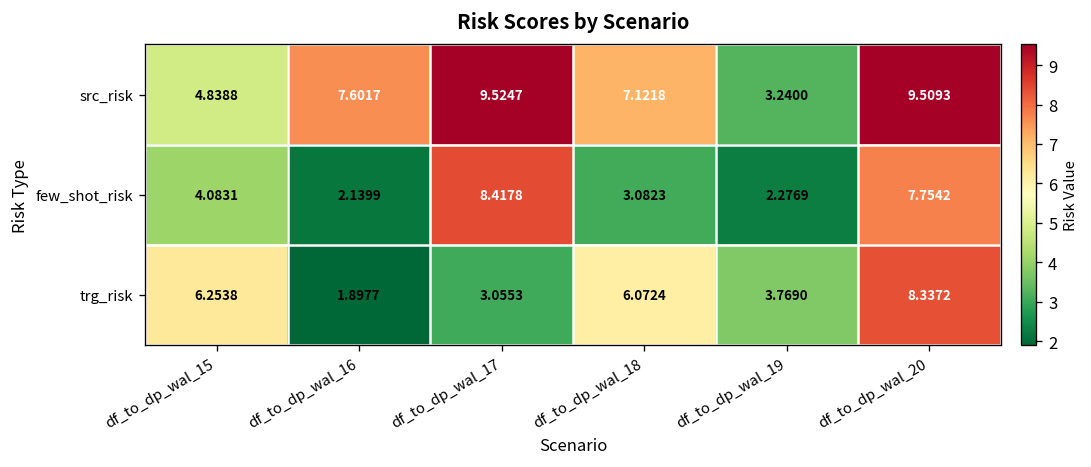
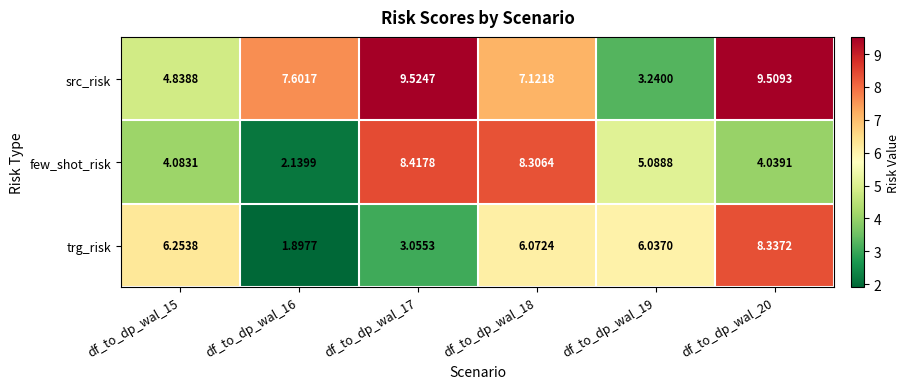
  {
    "src_risk": {
      "df_to_dp_wal_15": 4.8388,
      "df_to_dp_wal_16": 7.6017,
      "df_to_dp_wal_17": 9.5247,
      "df_to_dp_wal_18": 7.1218,
      "df_to_dp_wal_19": 3.2400,
      "df_to_dp_wal_20": 9.5093
    },
    "few_shot_risk": {
      "df_to_dp_wal_15": 4.0831,
      "df_to_dp_wal_16": 2.1399,
      "df_to_dp_wal_17": 8.4178,
-     "df_to_dp_wal_18": 3.0823,
-     "df_to_dp_wal_19": 2.2769,
-     "df_to_dp_wal_20": 7.7542
+     "df_to_dp_wal_18": 8.3064,
+     "df_to_dp_wal_19": 5.0888,
+     "df_to_dp_wal_20": 4.0391
    },
    "trg_risk": {
      "df_to_dp_wal_15": 6.2538,
      "df_to_dp_wal_16": 1.8977,
      "df_to_dp_wal_17": 3.0553,
      "df_to_dp_wal_18": 6.0724,
-     "df_to_dp_wal_19": 3.7690,
+     "df_to_dp_wal_19": 6.0370,
      "df_to_dp_wal_20": 8.3372
    }
  }
